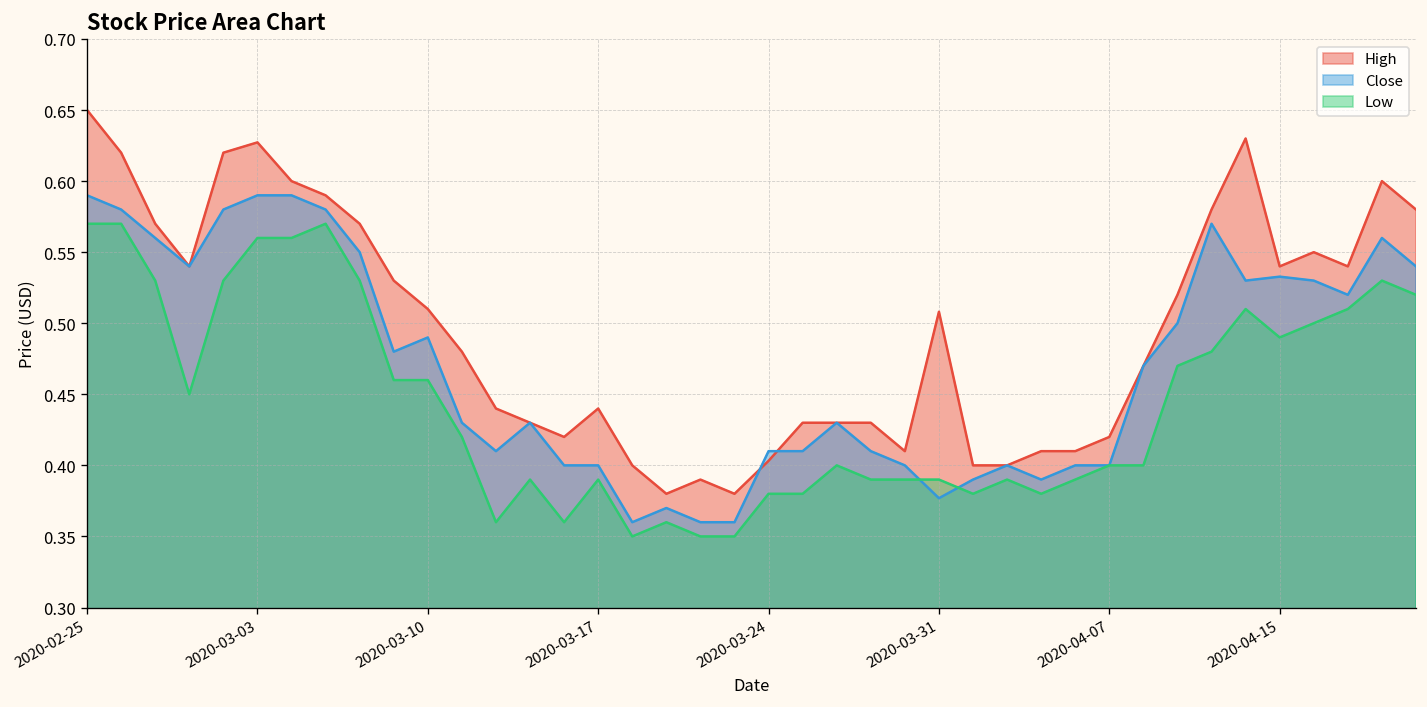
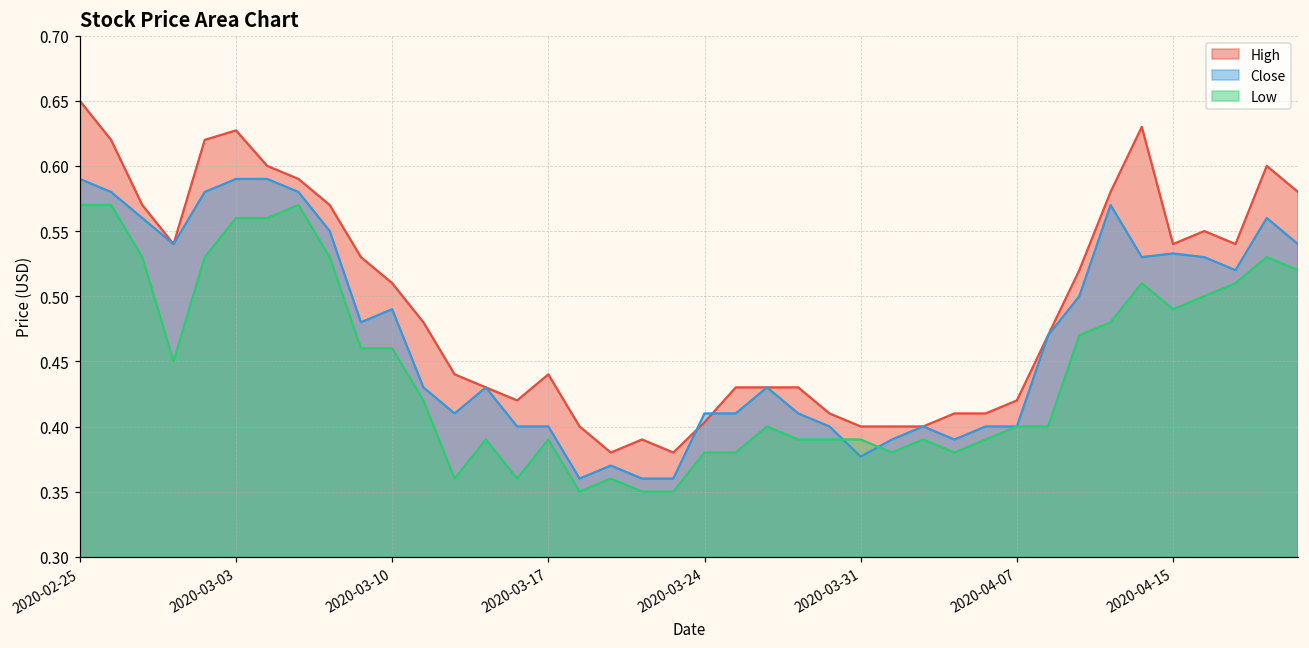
  {
    "High": {
      "2020-02-25": 0.650,
      "2020-03-03": 0.627,
      "2020-03-10": 0.510,
      "2020-03-17": 0.440,
      "2020-03-24": 0.403,
-     "2020-03-31": 0.508,
+     "2020-03-31": 0.400,
      "2020-04-07": 0.420,
      "2020-04-15": 0.540
    },
    "Close": {
      "2020-02-25": 0.590,
      "2020-03-03": 0.590,
      "2020-03-10": 0.490,
      "2020-03-17": 0.400,
      "2020-03-24": 0.410,
      "2020-03-31": 0.377,
      "2020-04-15": 0.533
    },
    "Low": {
      "2020-02-25": 0.570,
      "2020-03-03": 0.560,
      "2020-03-10": 0.460,
      "2020-03-17": 0.390,
      "2020-03-24": 0.380,
      "2020-03-31": 0.390,
      "2020-04-15": 0.490
    }
  }
